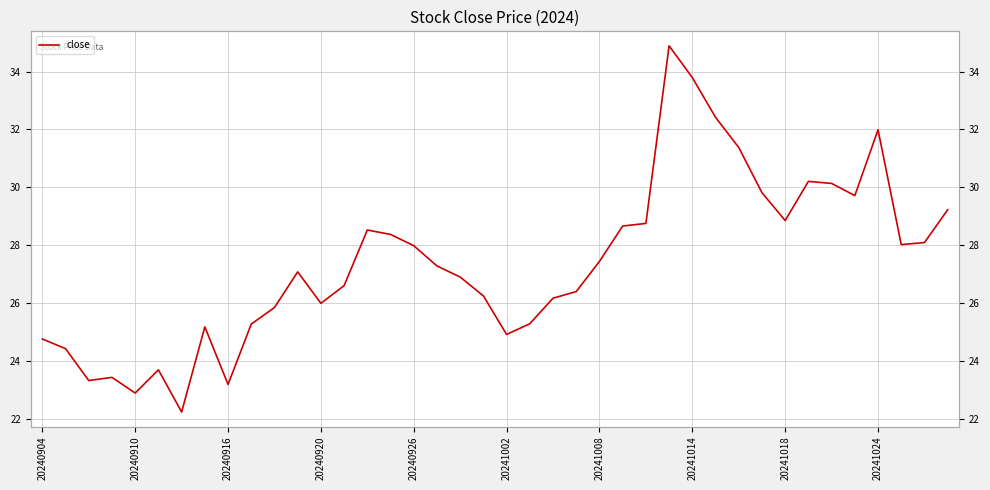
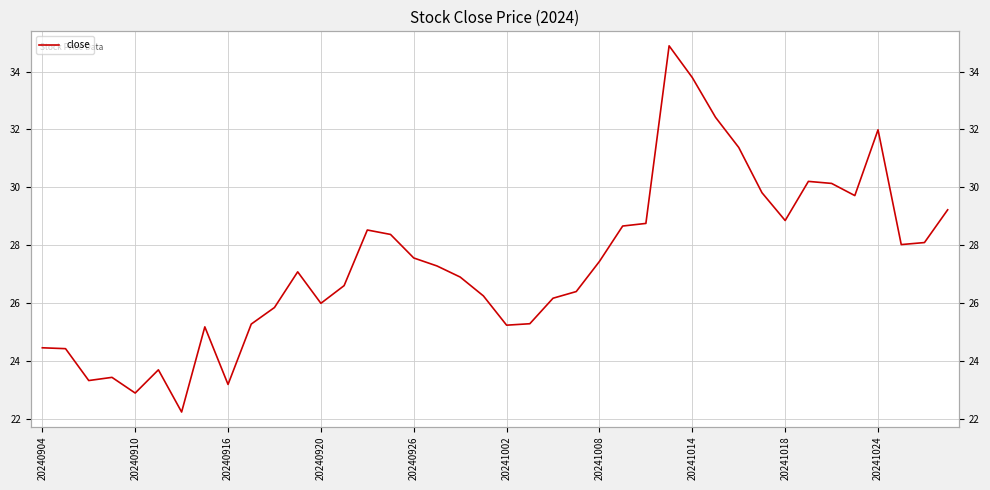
  {
-   "20240904": 24.8,
+   "20240904": 24.5,
    "20240910": 22.9,
    "20240916": 23.2,
    "20240920": 26.0,
-   "20240926": 28.0,
-   "20241002": 24.9,
+   "20240926": 27.6,
+   "20241002": 25.3,
    "20241008": 27.5,
    "20241014": 33.8,
    "20241018": 28.9,
    "20241024": 32.0
  }
